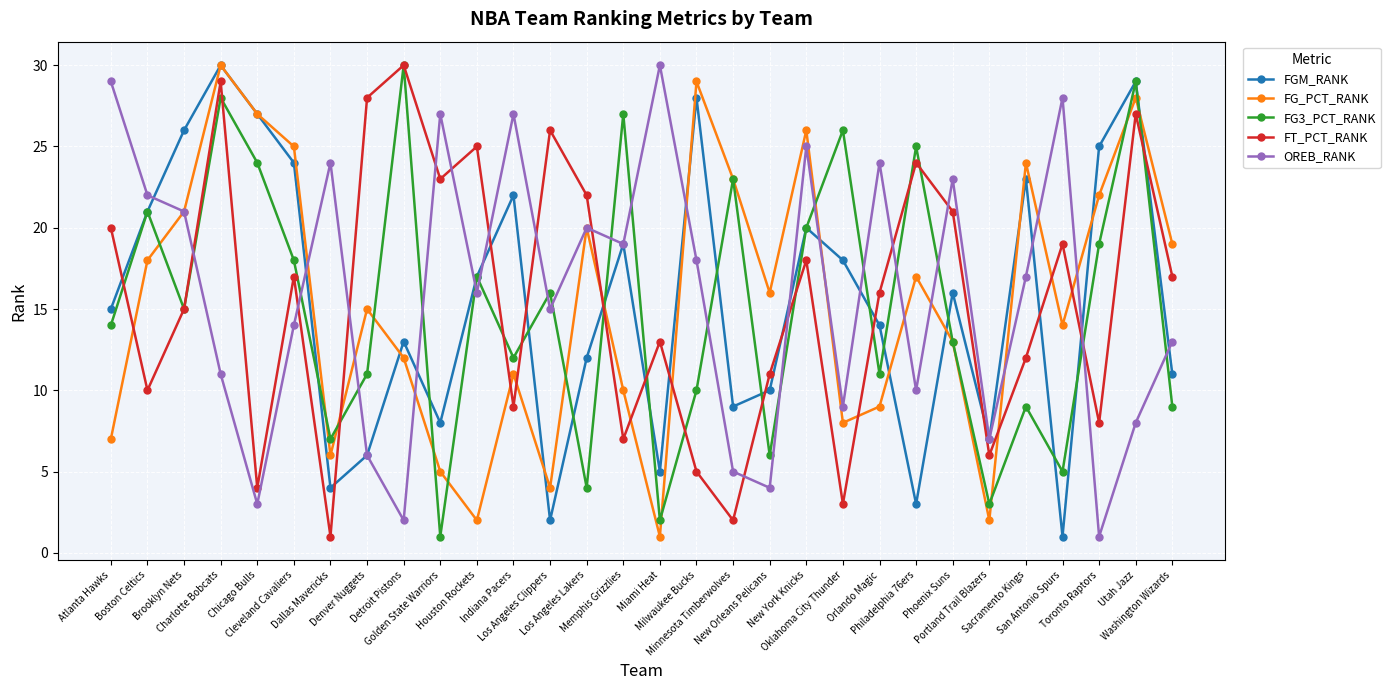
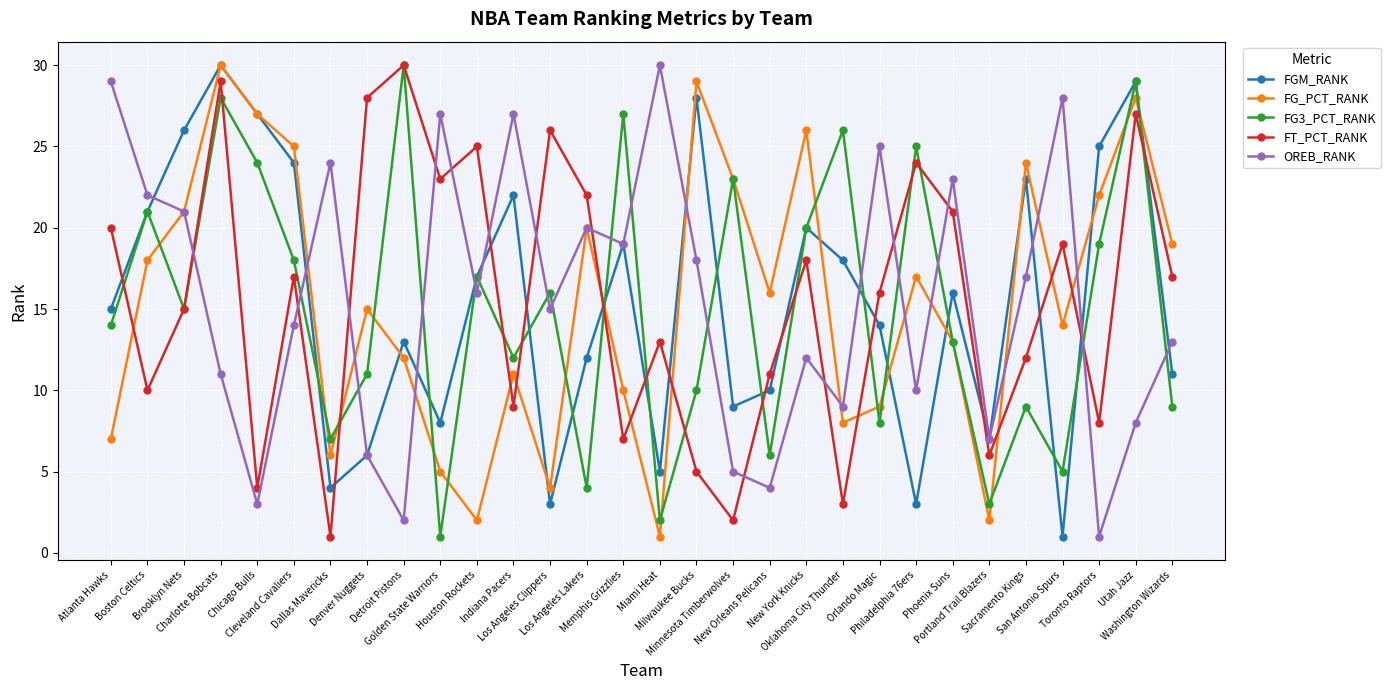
  {
    "FGM_RANK": {
      "Atlanta Hawks": 15,
      "Brooklyn Nets": 26,
      "Cleveland Cavaliers": 24,
      "Dallas Mavericks": 4,
      "Detroit Pistons": 13,
      "Golden State Warriors": 8,
      "Indiana Pacers": 22,
-     "Los Angeles Clippers": 2,
+     "Los Angeles Clippers": 3,
      "Los Angeles Lakers": 12,
      "Miami Heat": 5,
      "Milwaukee Bucks": 28,
      "Minnesota Timberwolves": 9,
      "New Orleans Pelicans": 10,
      "Oklahoma City Thunder": 18,
      "Orlando Magic": 14,
      "Philadelphia 76ers": 3,
      "Phoenix Suns": 16,
      "Sacramento Kings": 23,
      "San Antonio Spurs": 1,
      "Toronto Raptors": 25,
      "Washington Wizards": 11
    },
    "FG_PCT_RANK": {
      "Atlanta Hawks": 7,
      "Boston Celtics": 18,
      "Cleveland Cavaliers": 25,
      "Dallas Mavericks": 6,
      "Denver Nuggets": 15,
      "Detroit Pistons": 12,
      "Golden State Warriors": 5,
      "Houston Rockets": 2,
      "Indiana Pacers": 11,
      "Los Angeles Clippers": 4,
      "Memphis Grizzlies": 10,
      "Miami Heat": 1,
      "Milwaukee Bucks": 29,
      "New Orleans Pelicans": 16,
      "New York Knicks": 26,
      "Oklahoma City Thunder": 8,
      "Orlando Magic": 9,
      "Philadelphia 76ers": 17,
      "Portland Trail Blazers": 2,
      "Sacramento Kings": 24,
      "San Antonio Spurs": 14,
      "Toronto Raptors": 22,
      "Utah Jazz": 28,
      "Washington Wizards": 19
    },
    "FG3_PCT_RANK": {
      "Atlanta Hawks": 14,
      "Charlotte Bobcats": 28,
      "Chicago Bulls": 24,
      "Cleveland Cavaliers": 18,
      "Dallas Mavericks": 7,
      "Denver Nuggets": 11,
      "Golden State Warriors": 1,
      "Indiana Pacers": 12,
      "Los Angeles Clippers": 16,
      "Los Angeles Lakers": 4,
      "Memphis Grizzlies": 27,
      "Miami Heat": 2,
      "Milwaukee Bucks": 10,
      "New Orleans Pelicans": 6,
      "Oklahoma City Thunder": 26,
-     "Orlando Magic": 11,
+     "Orlando Magic": 8,
      "Philadelphia 76ers": 25,
      "Portland Trail Blazers": 3,
      "Sacramento Kings": 9,
      "San Antonio Spurs": 5,
      "Toronto Raptors": 19,
      "Washington Wizards": 9
    },
    "FT_PCT_RANK": {
      "Atlanta Hawks": 20,
      "Boston Celtics": 10,
      "Charlotte Bobcats": 29,
      "Chicago Bulls": 4,
      "Cleveland Cavaliers": 17,
      "Dallas Mavericks": 1,
      "Denver Nuggets": 28,
      "Golden State Warriors": 23,
      "Houston Rockets": 25,
      "Indiana Pacers": 9,
      "Los Angeles Clippers": 26,
      "Los Angeles Lakers": 22,
      "Memphis Grizzlies": 7,
      "Miami Heat": 13,
      "Milwaukee Bucks": 5,
      "Minnesota Timberwolves": 2,
      "New Orleans Pelicans": 11,
      "New York Knicks": 18,
      "Oklahoma City Thunder": 3,
      "Orlando Magic": 16,
      "Philadelphia 76ers": 24,
      "Phoenix Suns": 21,
      "Portland Trail Blazers": 6,
      "Sacramento Kings": 12,
      "San Antonio Spurs": 19,
      "Toronto Raptors": 8,
      "Utah Jazz": 27,
      "Washington Wizards": 17
    },
    "OREB_RANK": {
      "Atlanta Hawks": 29,
      "Boston Celtics": 22,
      "Charlotte Bobcats": 11,
      "Chicago Bulls": 3,
      "Cleveland Cavaliers": 14,
      "Dallas Mavericks": 24,
      "Detroit Pistons": 2,
      "Golden State Warriors": 27,
      "Houston Rockets": 16,
      "Indiana Pacers": 27,
      "Los Angeles Clippers": 15,
      "Miami Heat": 30,
      "Milwaukee Bucks": 18,
      "Minnesota Timberwolves": 5,
      "New Orleans Pelicans": 4,
-     "New York Knicks": 25,
+     "New York Knicks": 12,
      "Oklahoma City Thunder": 9,
-     "Orlando Magic": 24,
+     "Orlando Magic": 25,
      "Philadelphia 76ers": 10,
      "Phoenix Suns": 23,
      "Sacramento Kings": 17,
      "San Antonio Spurs": 28,
      "Toronto Raptors": 1,
      "Utah Jazz": 8,
      "Washington Wizards": 13
    }
  }
